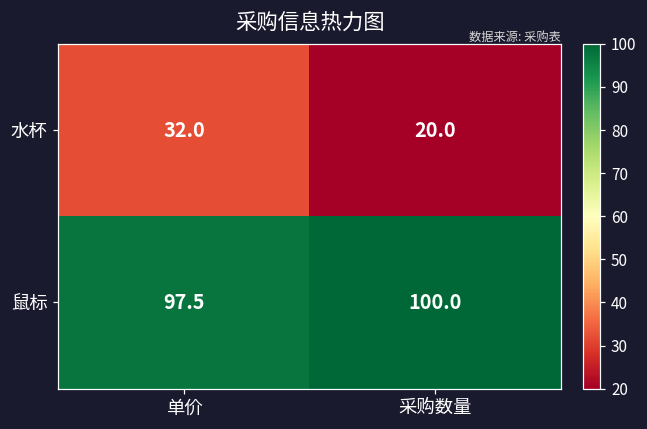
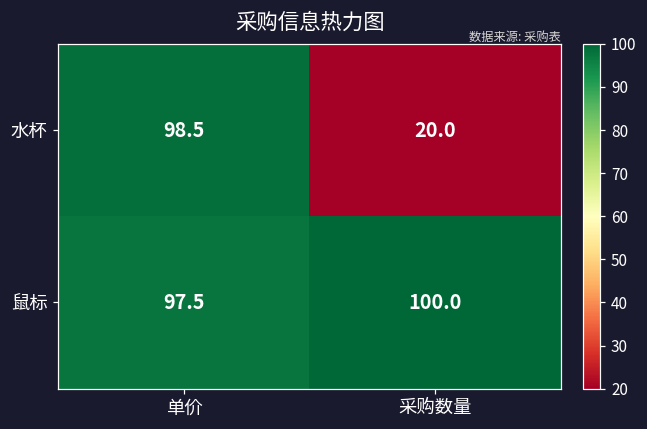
  {
    "水杯": {
-     "单价": 32.0,
+     "单价": 98.5,
      "采购数量": 20.0
    },
    "鼠标": {
      "单价": 97.5,
      "采购数量": 100.0
    }
  }
